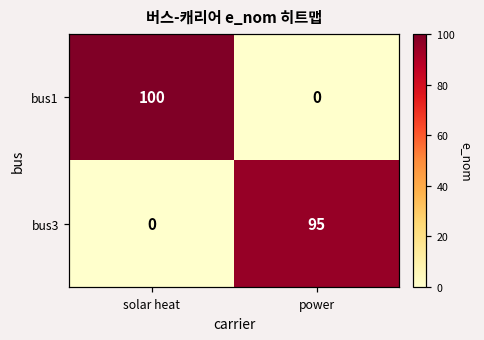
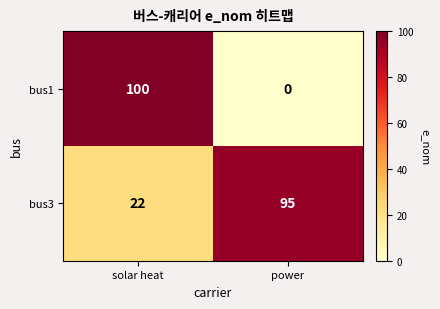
  {
    "bus1": {
      "solar heat": 100,
      "power": 0
    },
    "bus3": {
-     "solar heat": 0,
+     "solar heat": 22,
      "power": 95
    }
  }
